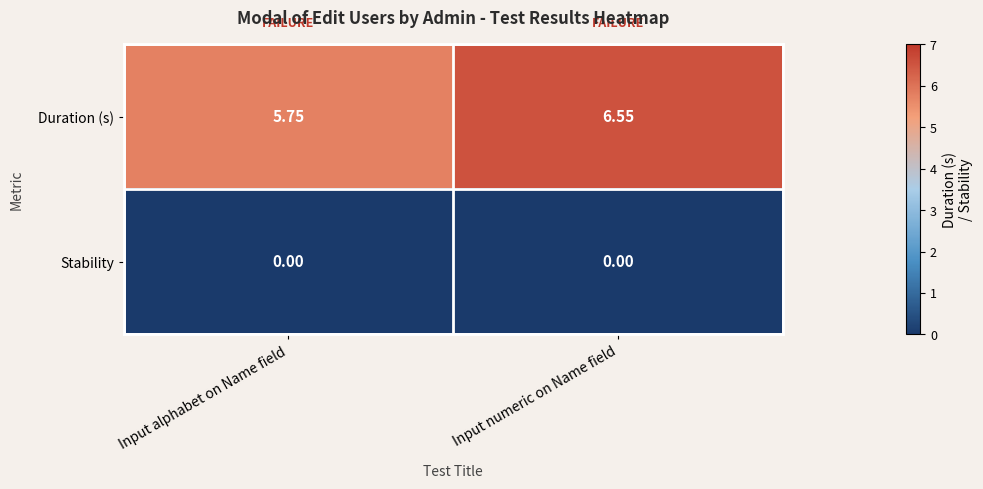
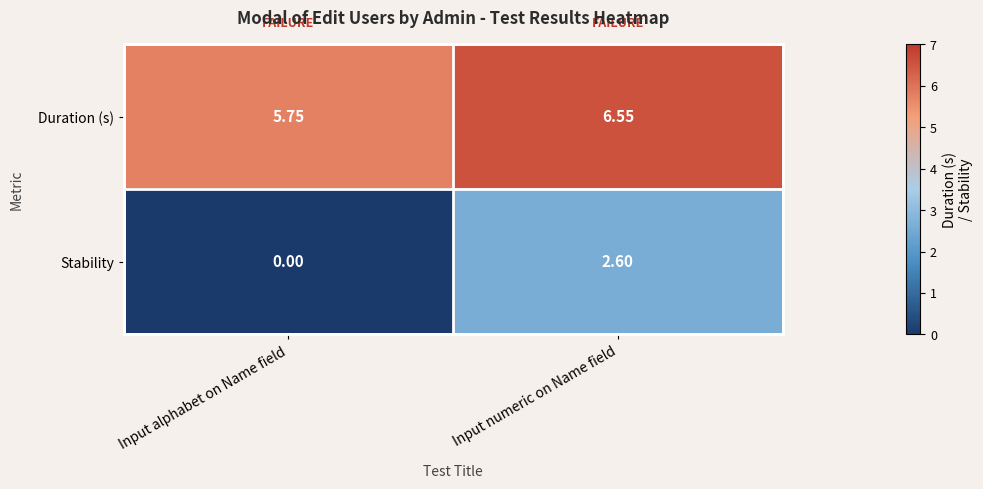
  {
    "Duration (s)": {
      "Input alphabet on Name field": 5.75,
      "Input numeric on Name field": 6.55
    },
    "Stability": {
      "Input alphabet on Name field": 0.00,
-     "Input numeric on Name field": 0.00
+     "Input numeric on Name field": 2.60
    }
  }
